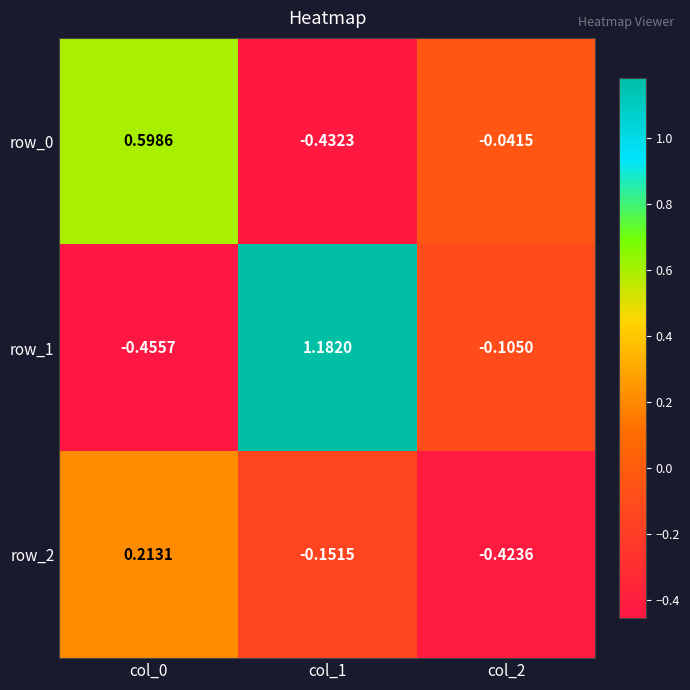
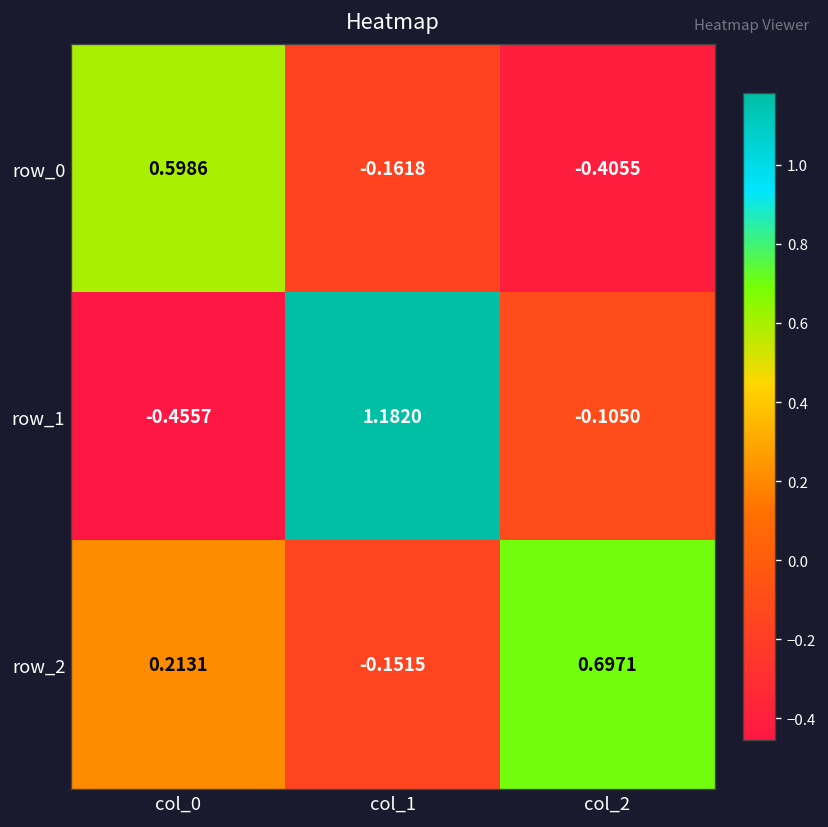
  {
    "row_0": {
      "col_0": 0.5986,
-     "col_1": -0.4323,
-     "col_2": -0.0415
+     "col_1": -0.1618,
+     "col_2": -0.4055
    },
    "row_1": {
      "col_0": -0.4557,
      "col_1": 1.1820,
      "col_2": -0.1050
    },
    "row_2": {
      "col_0": 0.2131,
      "col_1": -0.1515,
-     "col_2": -0.4236
+     "col_2": 0.6971
    }
  }
